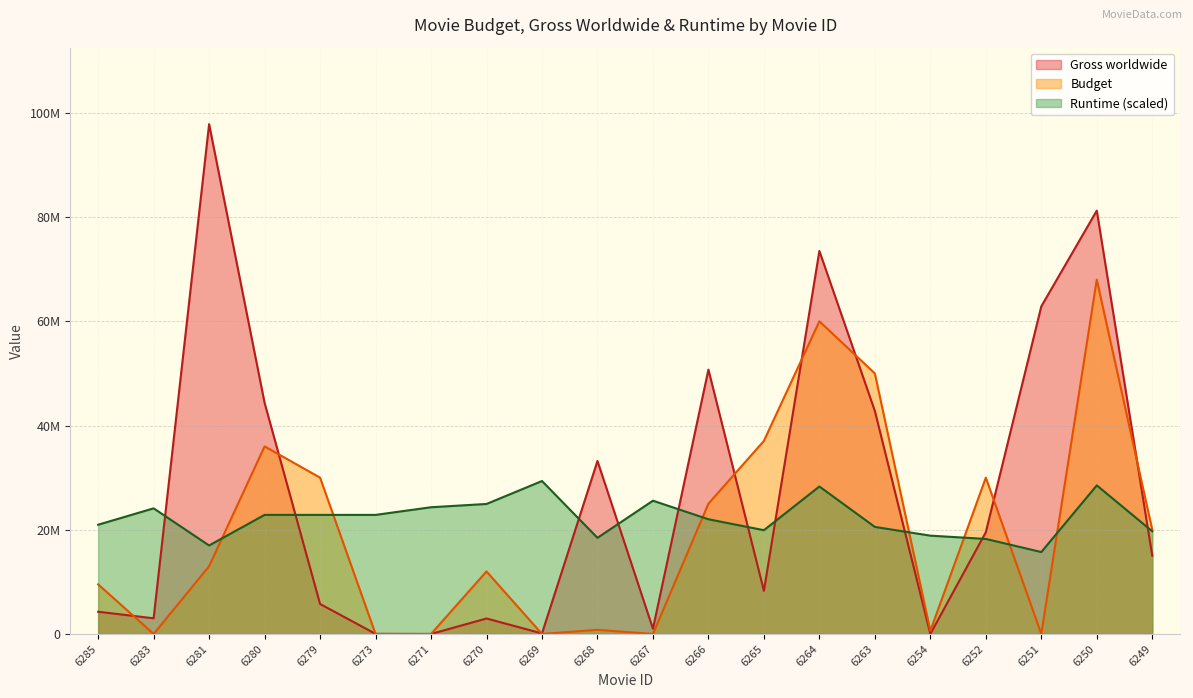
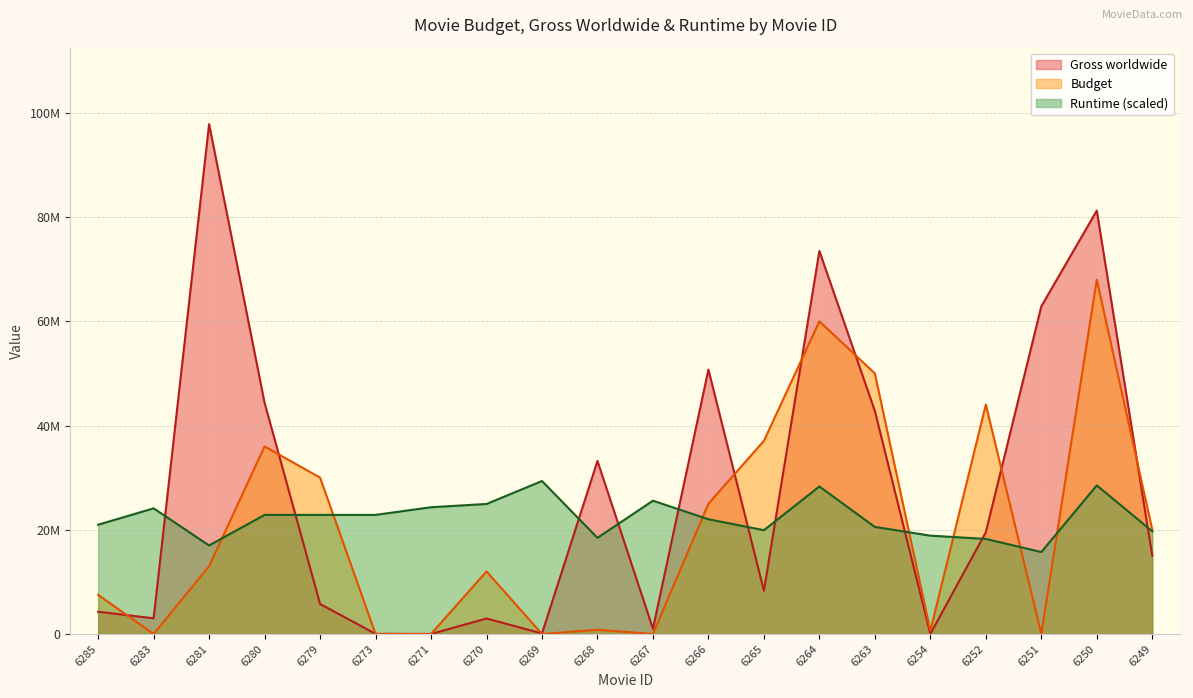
  {
    "Gross worldwide": {
      "6285": 4000000,
      "6283": 3000000,
      "6281": 98000000,
      "6280": 44000000,
      "6279": 6000000,
      "6270": 3000000,
      "6268": 33000000,
      "6267": 1000000,
      "6266": 51000000,
      "6265": 8000000,
      "6264": 73000000,
      "6263": 43000000,
      "6254": 0,
      "6252": 20000000,
      "6251": 63000000,
      "6250": 81000000,
      "6249": 15000000
    },
    "Budget": {
-     "6285": 10000000,
+     "6285": 8000000,
      "6283": 0,
      "6281": 13000000,
      "6280": 36000000,
      "6279": 30000000,
      "6270": 12000000,
      "6268": 1000000,
      "6267": 0,
      "6266": 25000000,
      "6265": 37000000,
      "6264": 60000000,
      "6263": 50000000,
      "6254": 1000000,
-     "6252": 30000000,
+     "6252": 44000000,
      "6251": 0,
      "6250": 68000000
    },
    "Runtime (scaled)": {
      "6285": 21000000,
      "6283": 24000000,
      "6281": 17000000,
      "6280": 23000000,
      "6279": 23000000,
      "6273": 23000000,
      "6271": 24000000,
      "6270": 25000000,
      "6269": 29000000,
      "6268": 18000000,
      "6267": 26000000,
      "6266": 22000000,
      "6265": 20000000,
      "6264": 28000000,
      "6263": 21000000,
      "6254": 19000000,
      "6252": 18000000,
      "6251": 16000000,
      "6250": 29000000
    }
  }
